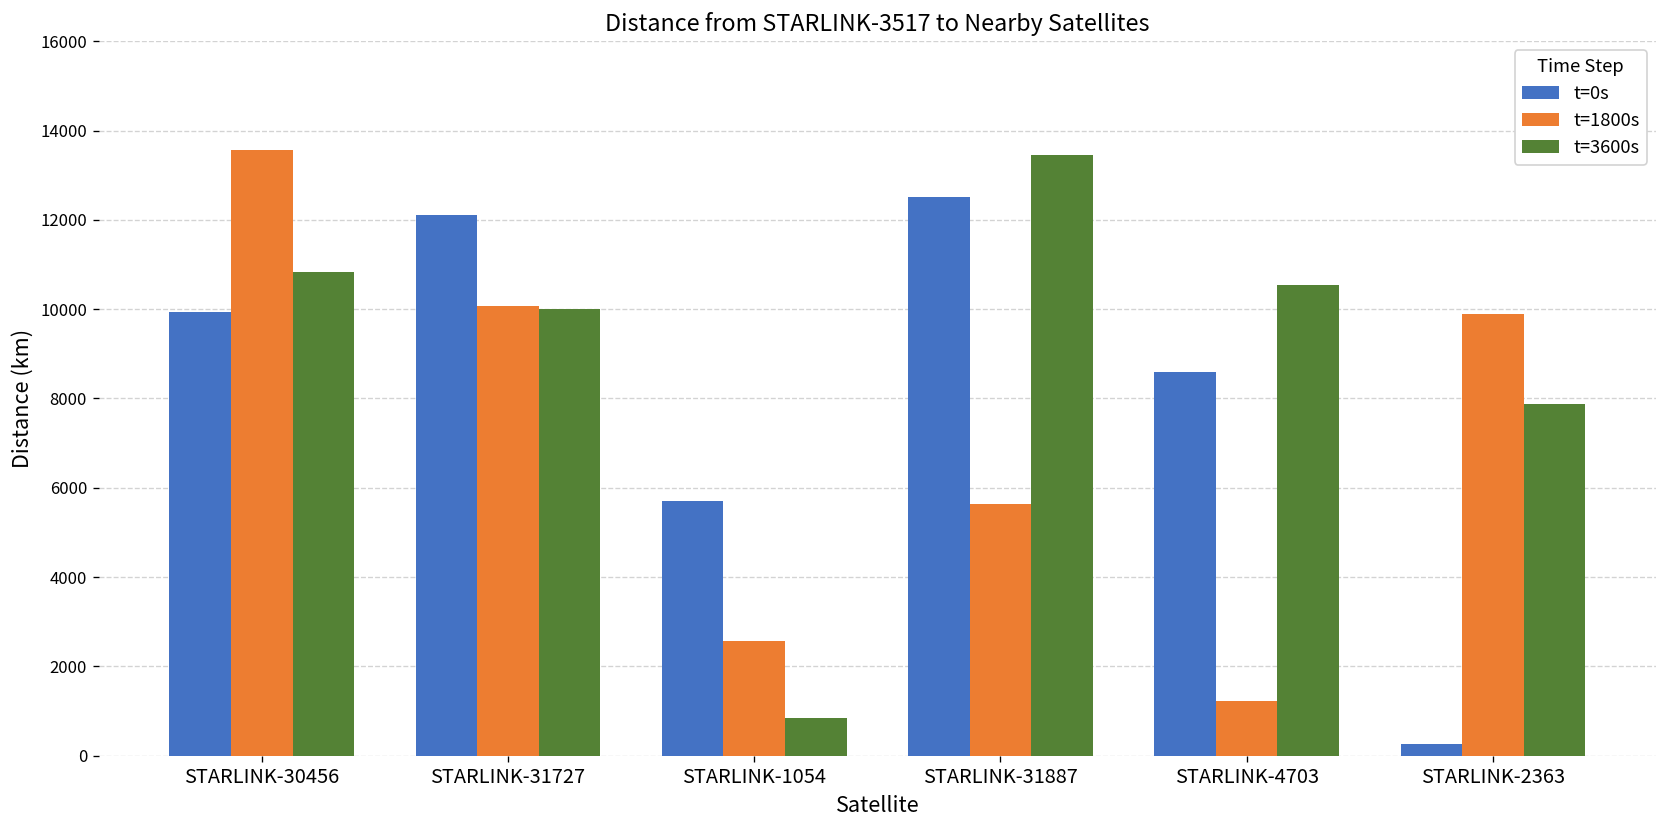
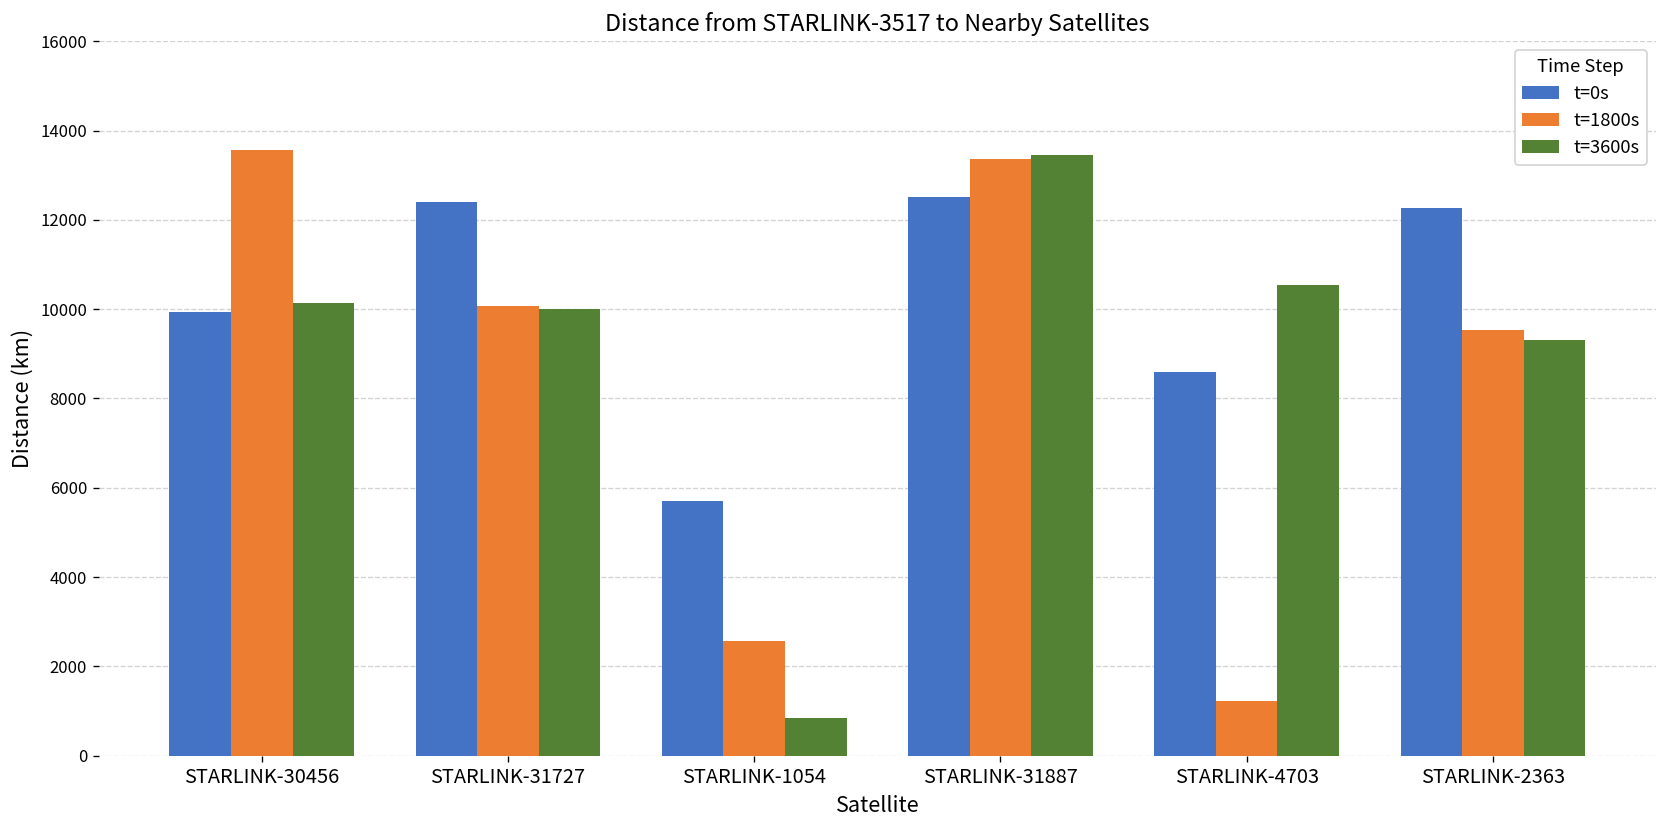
  {
    "t=0s": {
      "STARLINK-30456": 9900,
-     "STARLINK-31727": 12100,
+     "STARLINK-31727": 12400,
      "STARLINK-1054": 5700,
      "STARLINK-31887": 12500,
      "STARLINK-4703": 8600,
-     "STARLINK-2363": 300
+     "STARLINK-2363": 12300
    },
    "t=1800s": {
      "STARLINK-30456": 13600,
      "STARLINK-31727": 10100,
      "STARLINK-1054": 2600,
-     "STARLINK-31887": 5600,
+     "STARLINK-31887": 13400,
      "STARLINK-4703": 1200,
-     "STARLINK-2363": 9900
+     "STARLINK-2363": 9500
    },
    "t=3600s": {
-     "STARLINK-30456": 10800,
+     "STARLINK-30456": 10100,
      "STARLINK-31727": 10000,
      "STARLINK-1054": 800,
      "STARLINK-31887": 13400,
      "STARLINK-4703": 10500,
-     "STARLINK-2363": 7900
+     "STARLINK-2363": 9300
    }
  }
